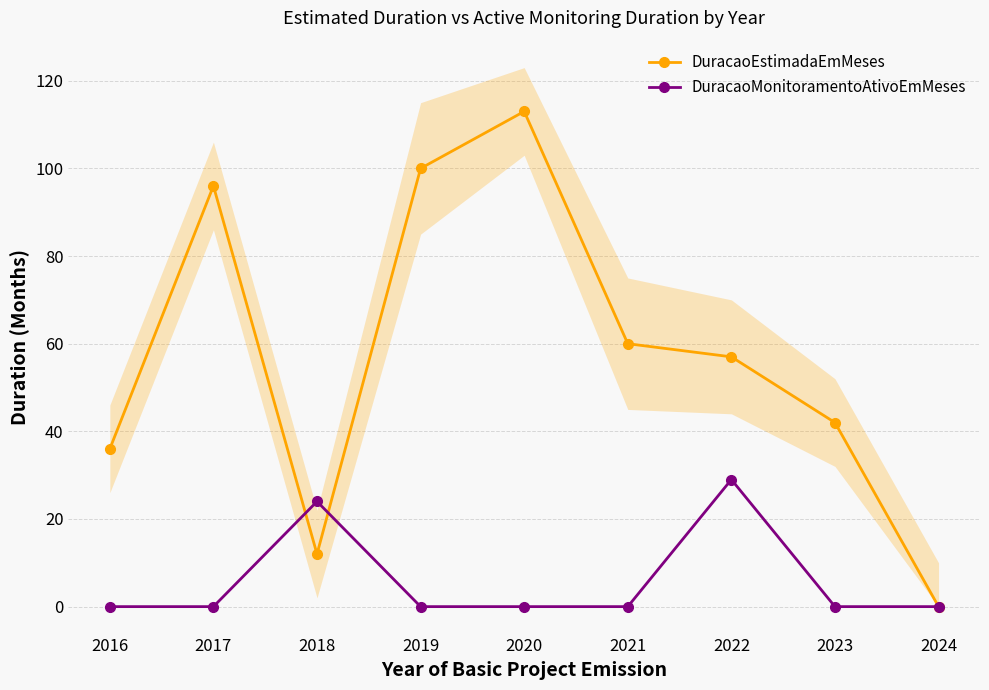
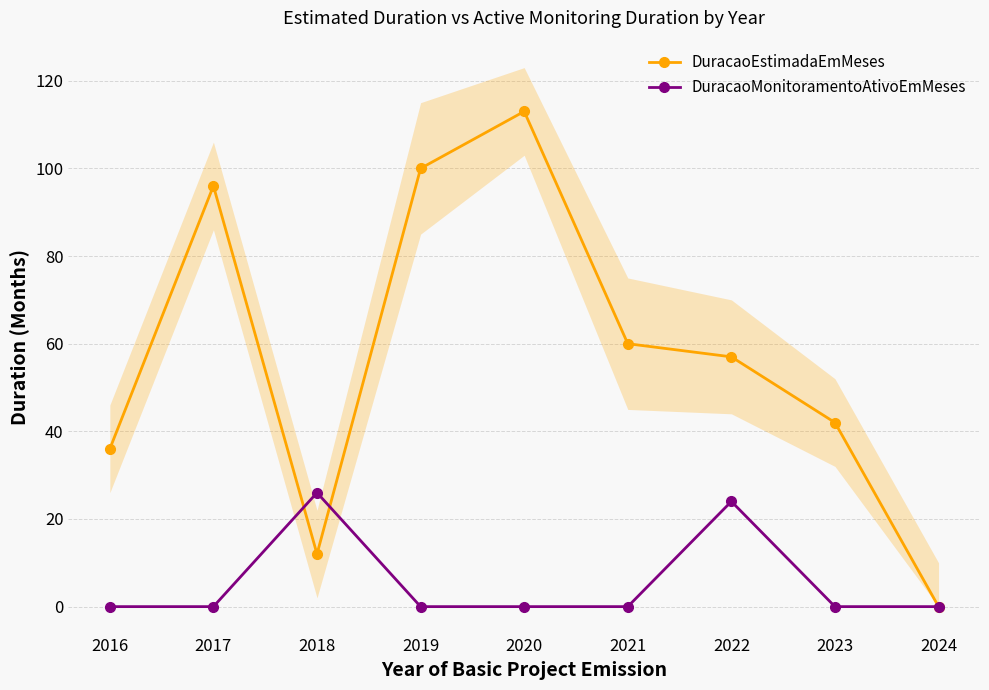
  {
    "DuracaoMonitoramentoAtivoEmMeses": {
      "2016": 0,
      "2017": 0,
-     "2018": 24,
+     "2018": 26,
      "2019": 0,
      "2020": 0,
      "2021": 0,
-     "2022": 29,
+     "2022": 24,
      "2023": 0
    }
  }
